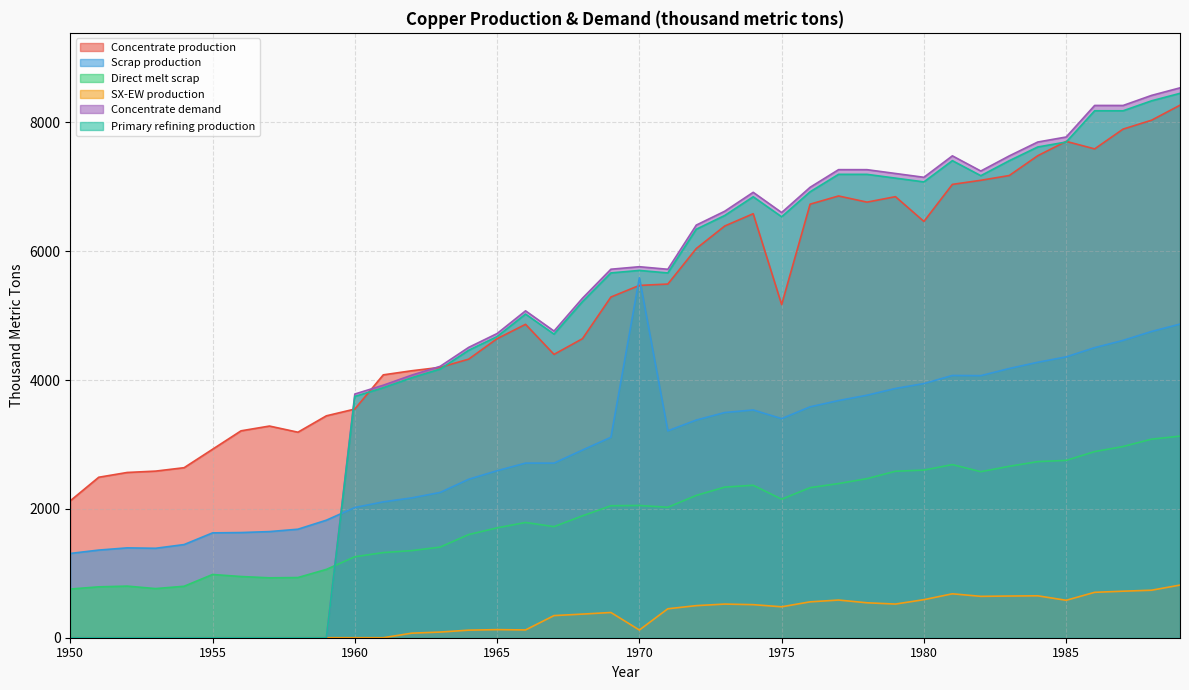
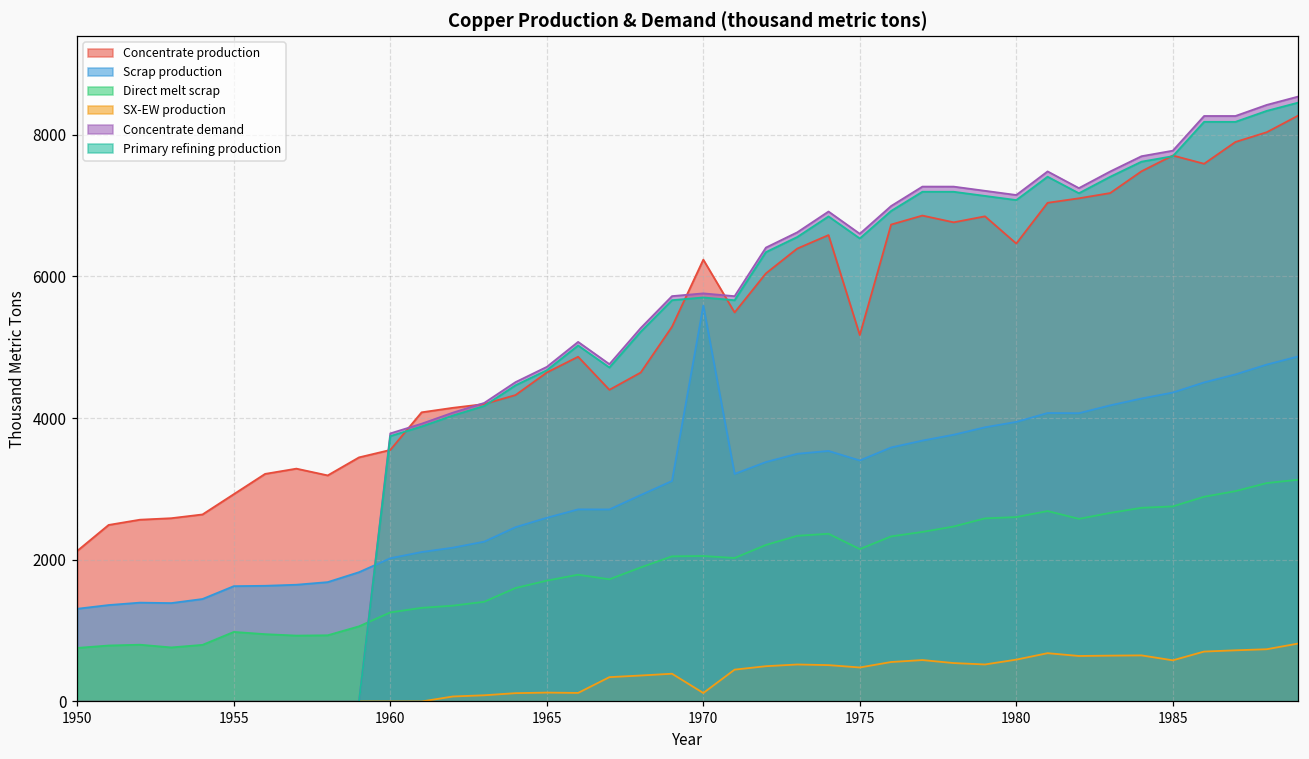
  {
    "Concentrate production": {
      "1950": 2100,
      "1955": 2900,
      "1960": 3600,
-     "1970": 5500,
+     "1970": 6200,
      "1975": 5200,
      "1980": 6500
    },
    "Scrap production": {
      "1950": 1300,
      "1955": 1600,
      "1960": 2000,
      "1965": 2600,
      "1970": 5600,
      "1975": 3400,
      "1980": 3900,
      "1985": 4400
    },
    "SX-EW production": {
      "1960": 0,
      "1965": 100,
      "1970": 100,
      "1975": 500,
      "1980": 600,
      "1985": 600
    },
    "Concentrate demand": {
      "1965": 4700,
      "1970": 5800,
      "1975": 6600,
      "1980": 7100,
      "1985": 7800
    }
  }
